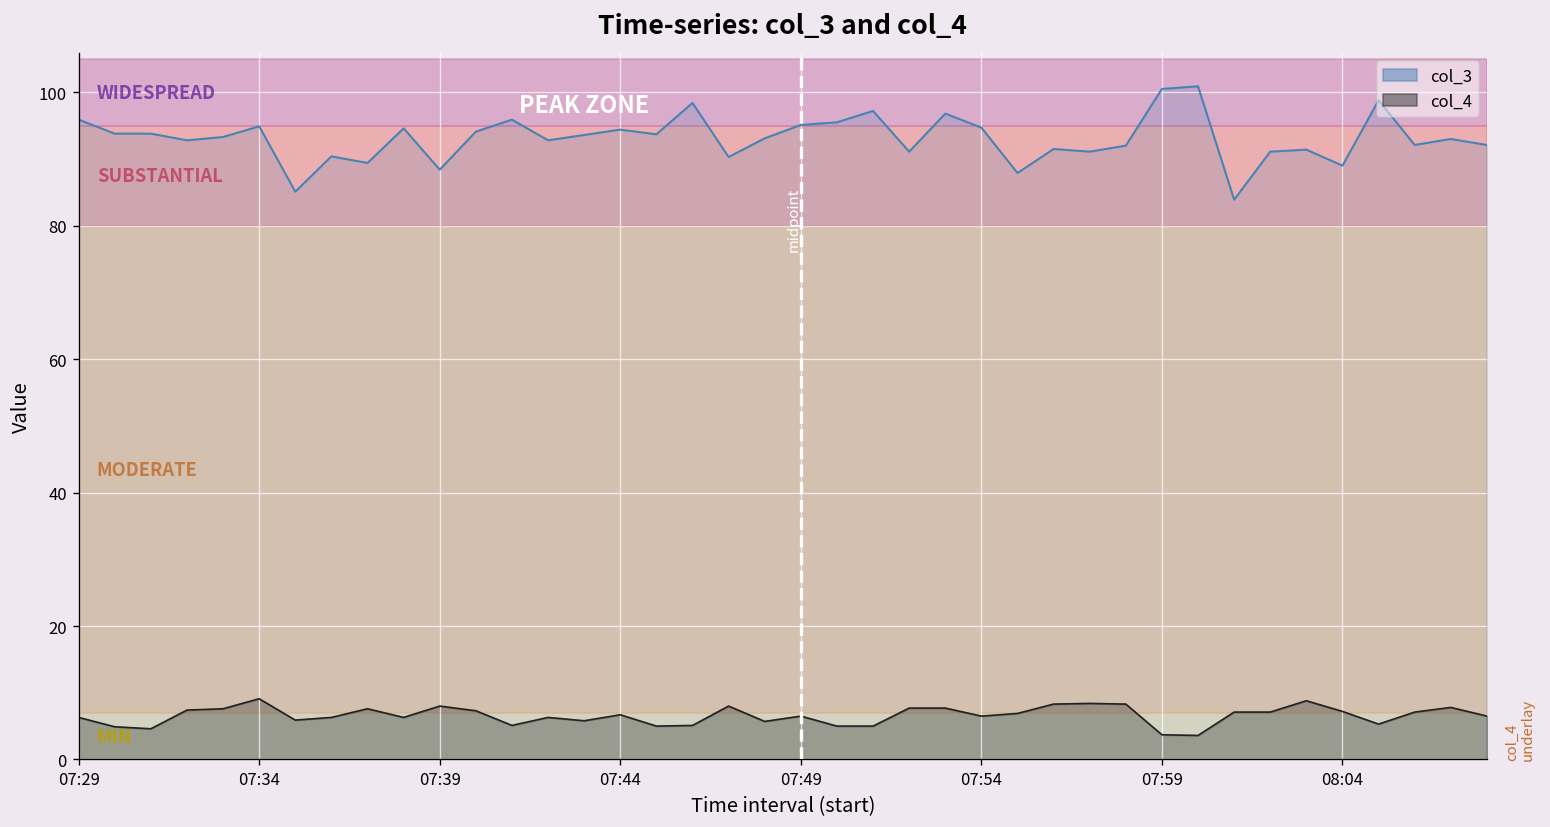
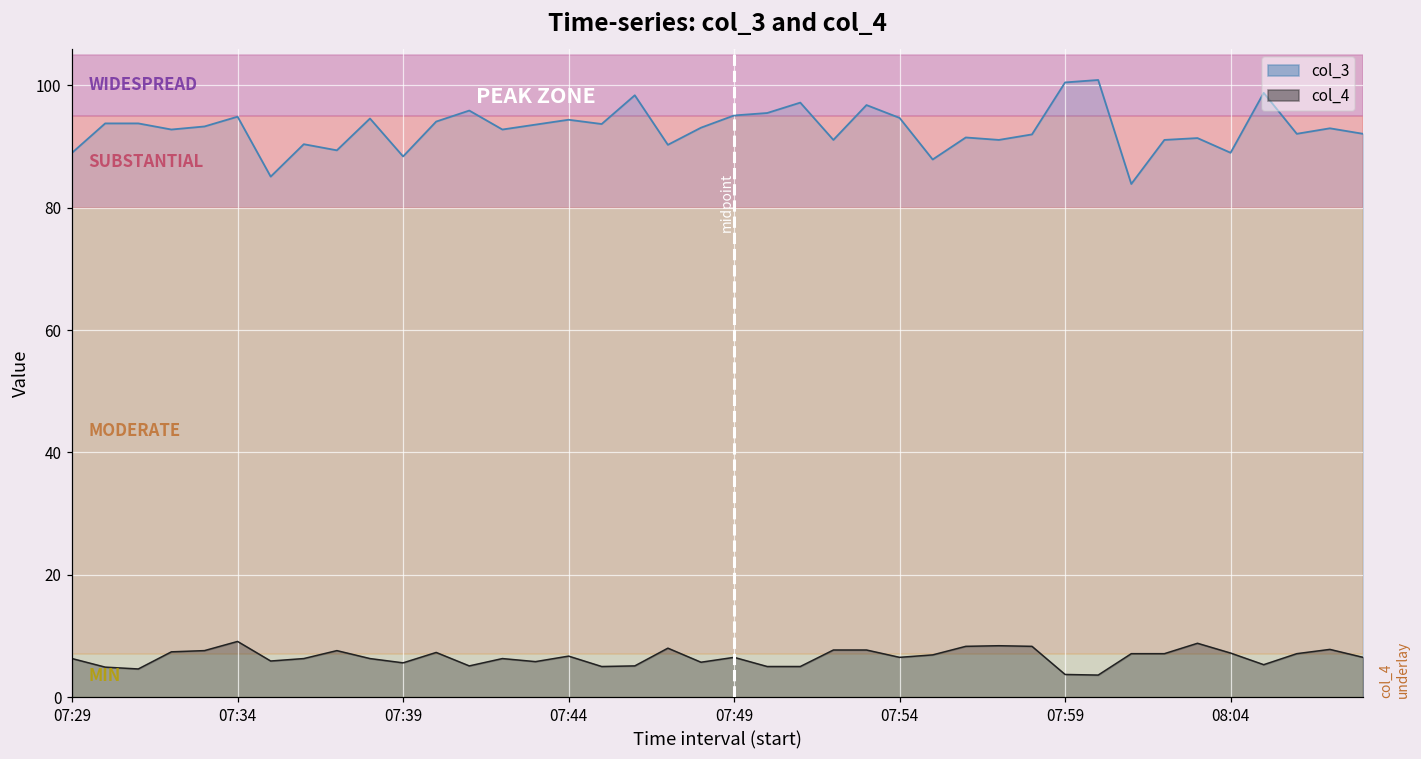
  {
    "col_3": {
-     "07:29": 96,
+     "07:29": 89,
      "07:34": 95,
      "07:39": 88,
      "07:44": 94,
      "07:49": 95,
      "07:54": 95,
      "07:59": 101,
      "08:04": 89
    },
    "col_4": {
      "07:29": 6,
      "07:34": 9,
-     "07:39": 8,
+     "07:39": 6,
      "07:44": 7,
      "07:49": 7,
      "07:54": 7,
      "07:59": 4,
      "08:04": 7
    }
  }
